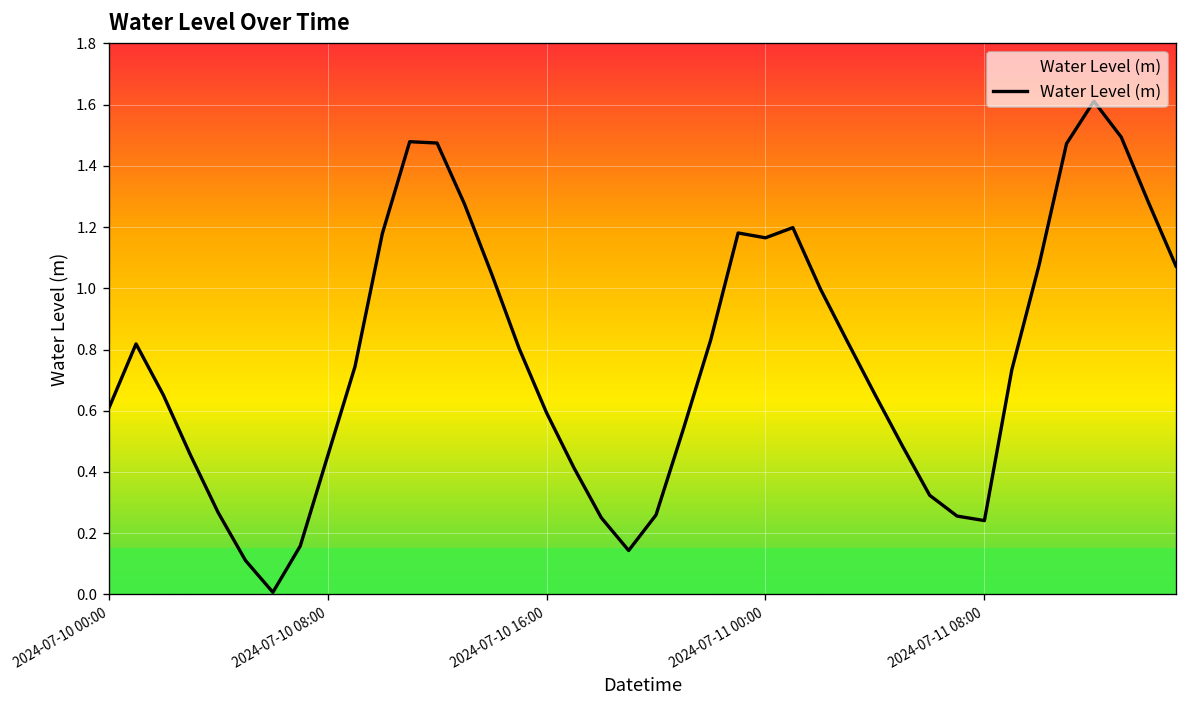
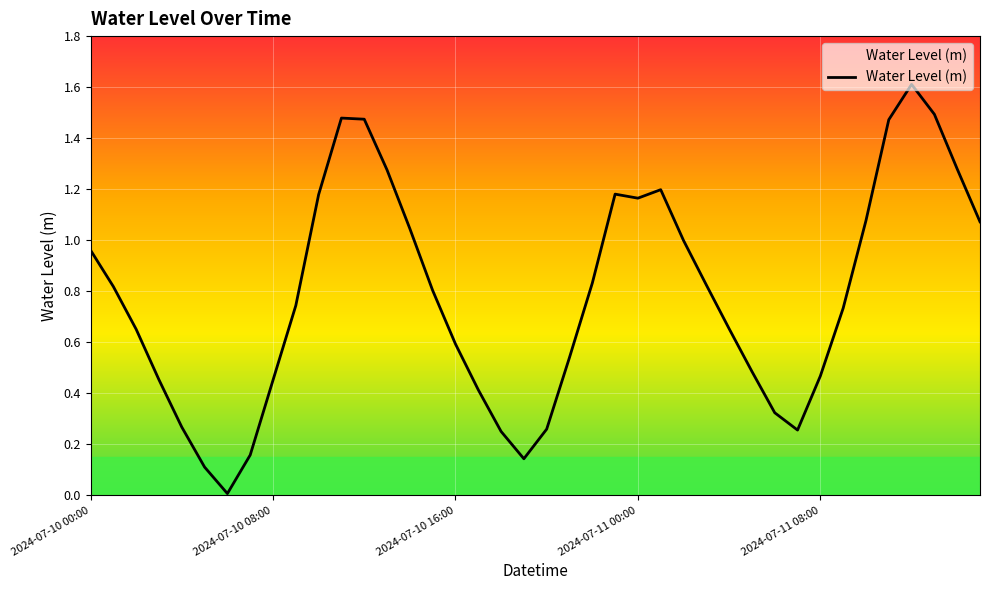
  {
-   "2024-07-10 00:00": 0.61,
+   "2024-07-10 00:00": 0.96,
    "2024-07-10 08:00": 0.45,
    "2024-07-10 16:00": 0.59,
    "2024-07-11 00:00": 1.16,
-   "2024-07-11 08:00": 0.24
+   "2024-07-11 08:00": 0.47
  }
